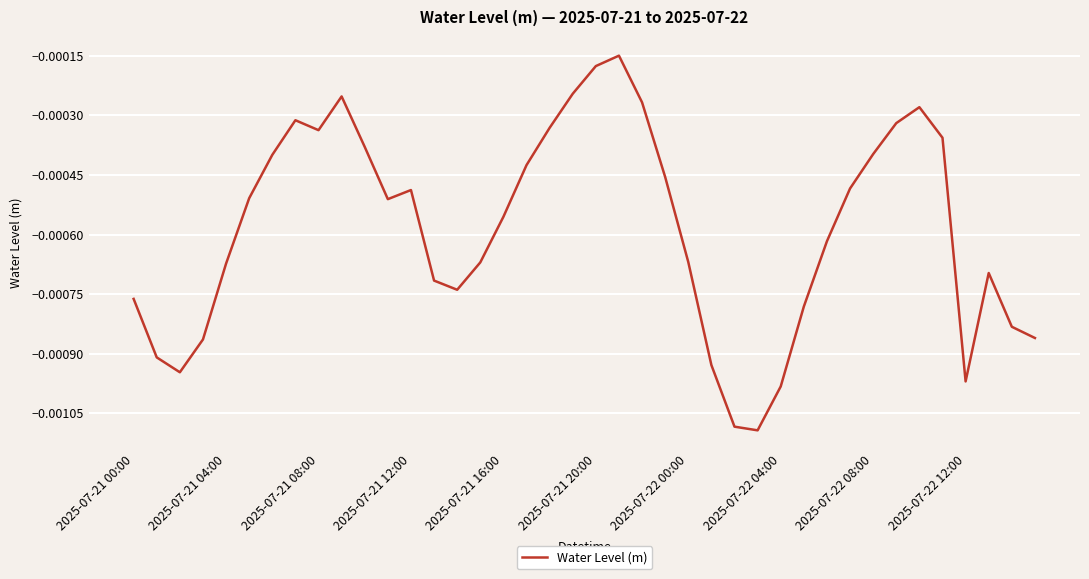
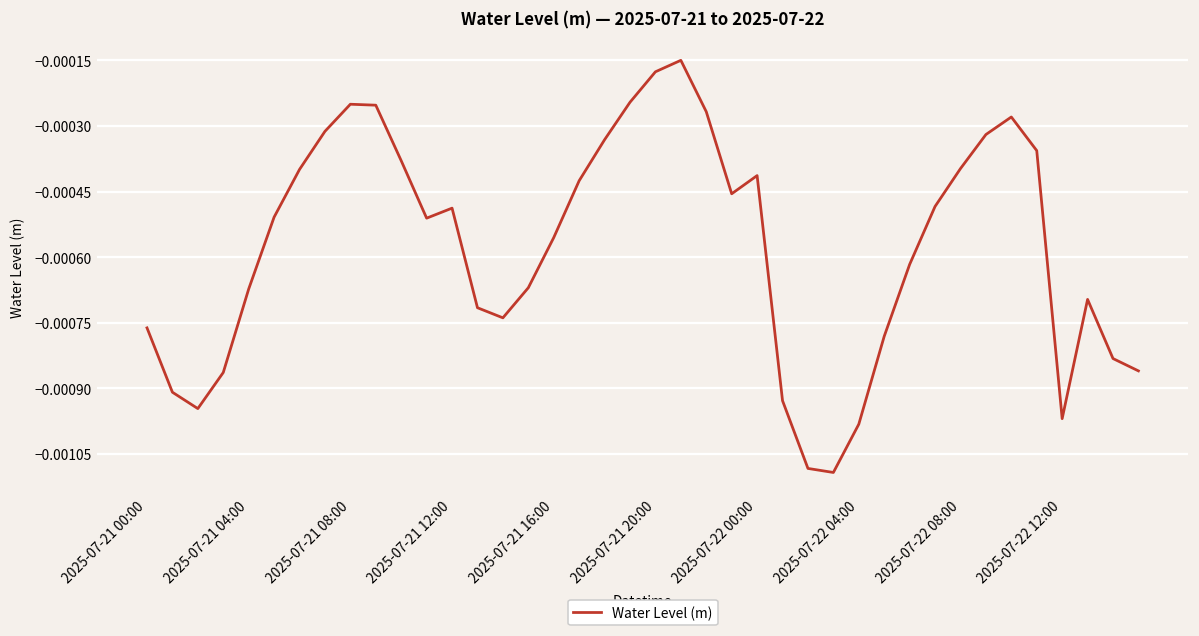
  {
    "2025-07-21 00:00": -0.00076,
    "2025-07-21 04:00": -0.00067,
-   "2025-07-21 08:00": -0.00034,
+   "2025-07-21 08:00": -0.00025,
    "2025-07-21 12:00": -0.00049,
    "2025-07-21 16:00": -0.00056,
    "2025-07-21 20:00": -0.00018,
-   "2025-07-22 00:00": -0.00067,
+   "2025-07-22 00:00": -0.00041,
    "2025-07-22 04:00": -0.00098,
    "2025-07-22 08:00": -0.00040,
    "2025-07-22 12:00": -0.00097
  }
